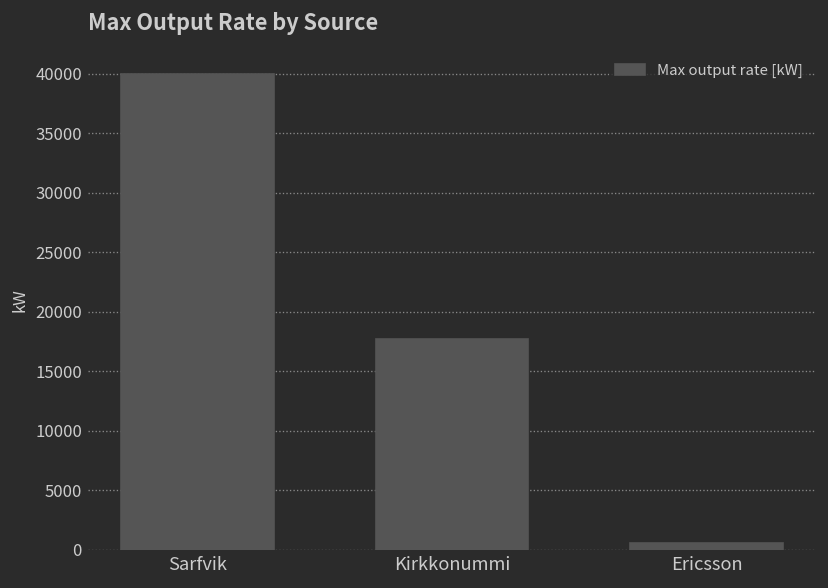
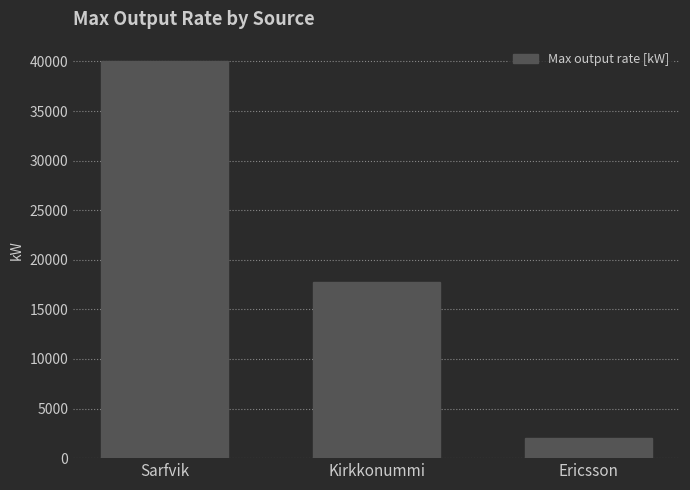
  {
    "Sarfvik": 40000,
    "Kirkkonummi": 18000,
-   "Ericsson": 1000
+   "Ericsson": 2000
  }
